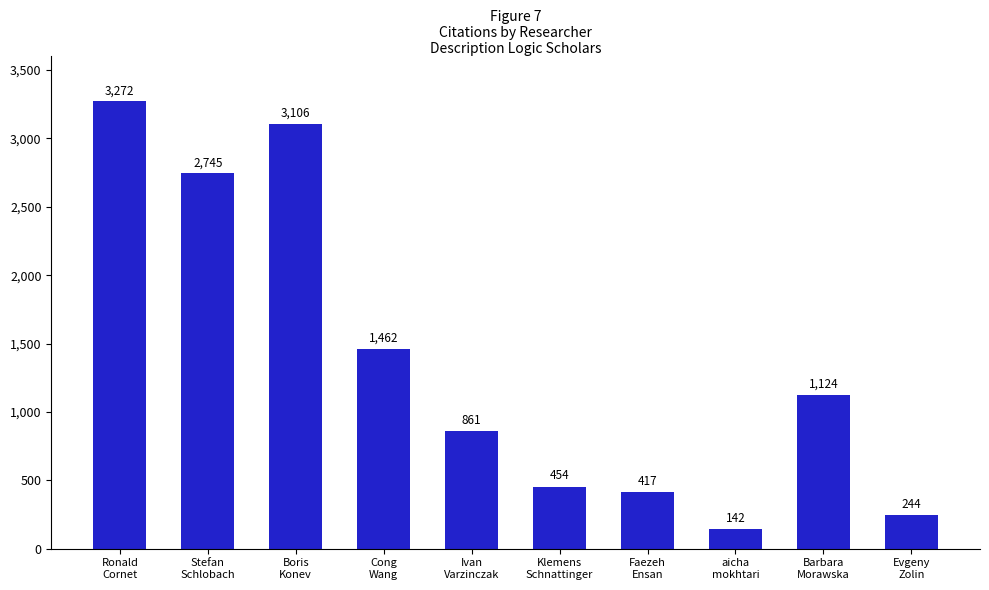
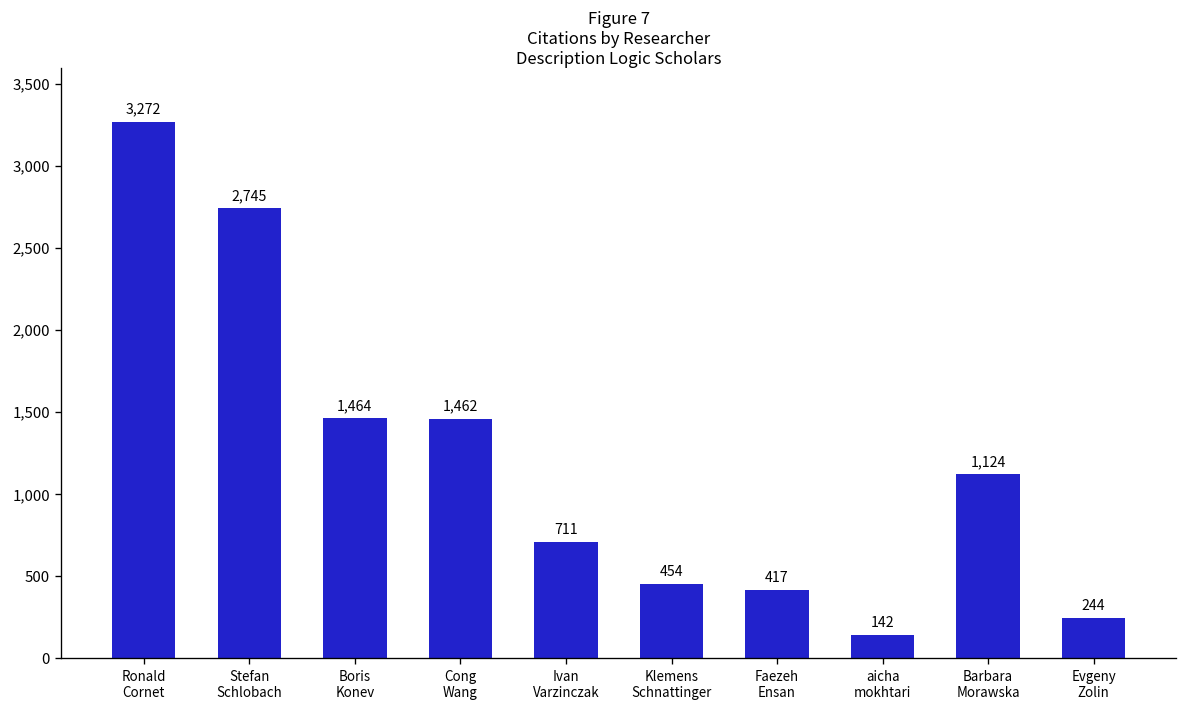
  {
    "Ronald Cornet": "3,272",
    "Stefan Schlobach": "2,745",
-   "Boris Konev": "3,106",
+   "Boris Konev": "1,464",
    "Cong Wang": "1,462",
-   "Ivan Varzinczak": "861",
+   "Ivan Varzinczak": "711",
    "Klemens Schnattinger": "454",
    "Faezeh Ensan": "417",
    "aicha mokhtari": "142",
    "Barbara Morawska": "1,124",
    "Evgeny Zolin": "244"
  }
